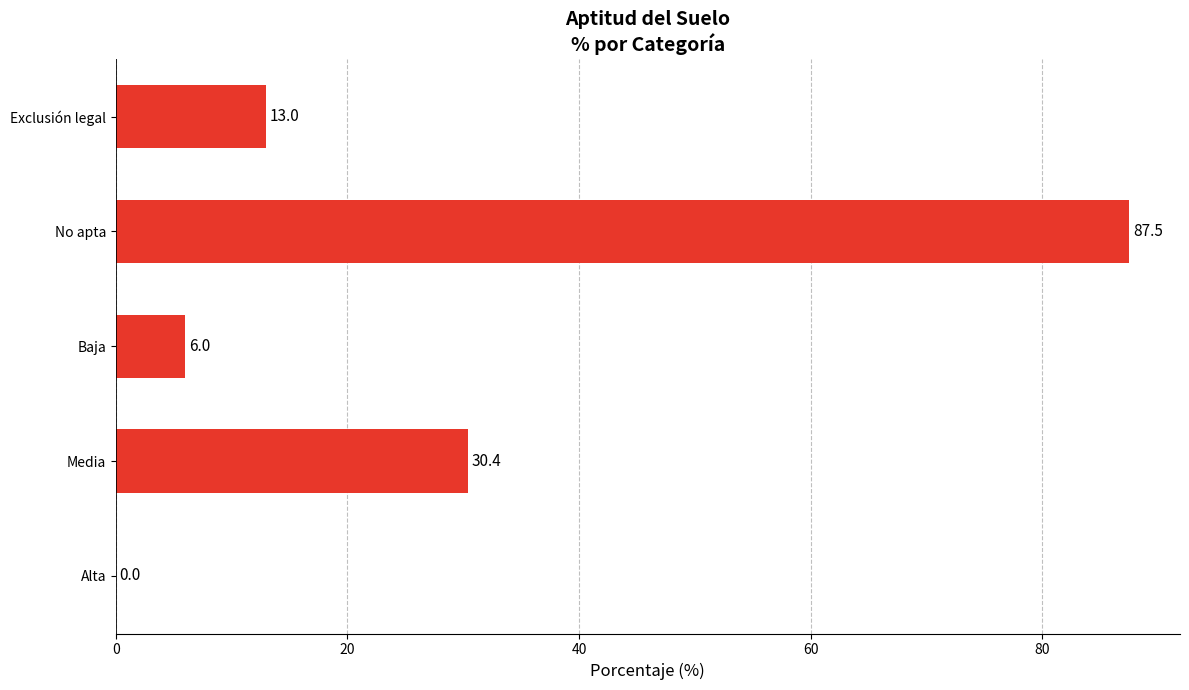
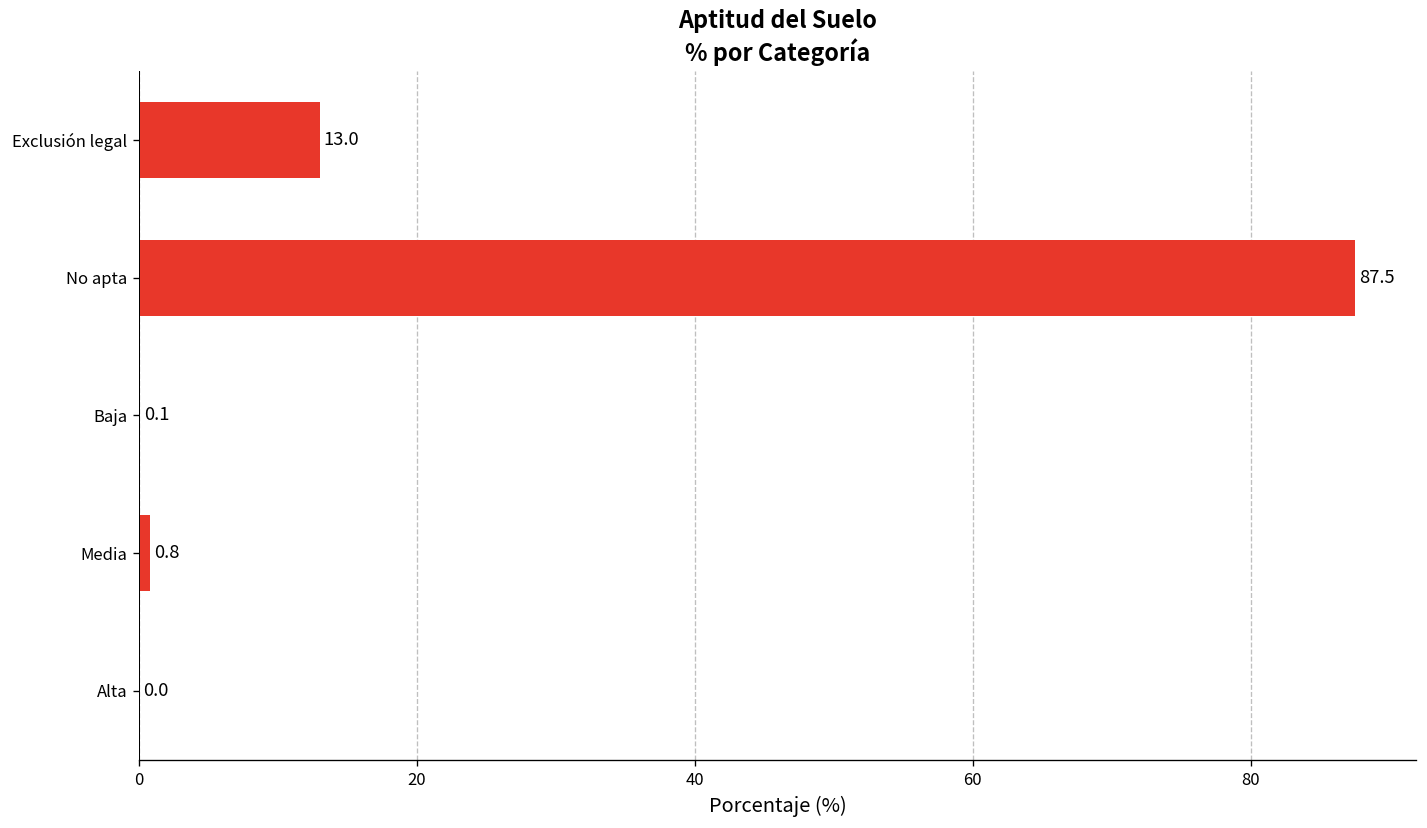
  {
    "Exclusión legal": 13.0,
    "No apta": 87.5,
-   "Baja": 6.0,
-   "Media": 30.4,
+   "Baja": 0.1,
+   "Media": 0.8,
    "Alta": 0.0
  }
